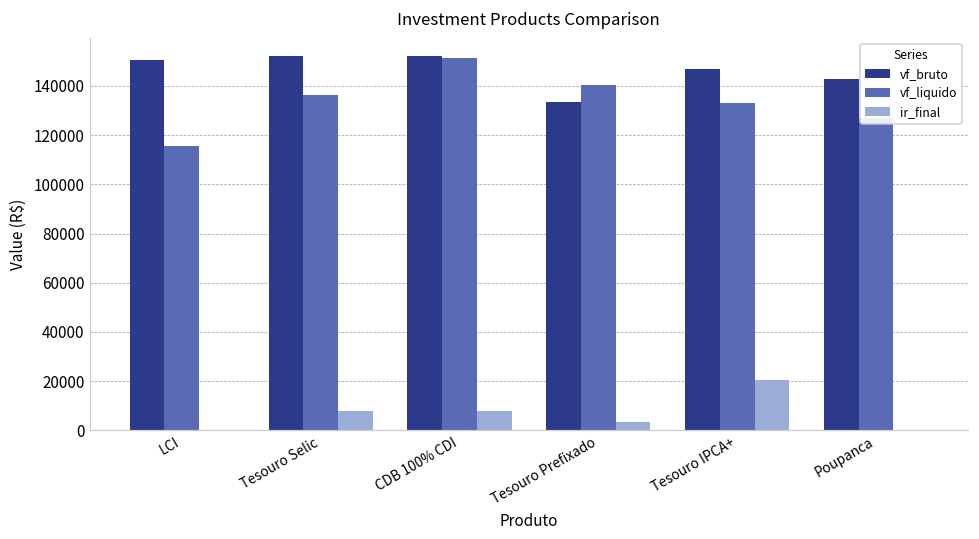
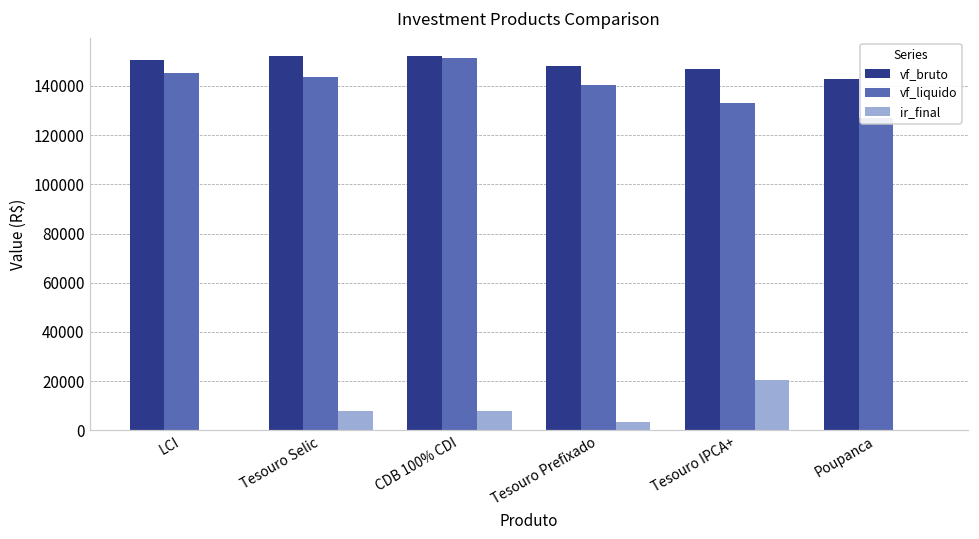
  {
    "vf_bruto": {
      "LCI": 150000,
      "Tesouro Selic": 152000,
      "CDB 100% CDI": 152000,
-     "Tesouro Prefixado": 133000,
+     "Tesouro Prefixado": 148000,
      "Tesouro IPCA+": 147000,
      "Poupanca": 143000
    },
    "vf_liquido": {
-     "LCI": 115000,
-     "Tesouro Selic": 136000,
+     "LCI": 145000,
+     "Tesouro Selic": 144000,
      "CDB 100% CDI": 151000,
      "Tesouro Prefixado": 140000,
      "Tesouro IPCA+": 133000
    },
    "ir_final": {
      "LCI": 0,
      "Tesouro Selic": 8000,
      "CDB 100% CDI": 8000,
      "Tesouro Prefixado": 3000,
      "Tesouro IPCA+": 21000,
      "Poupanca": 0
    }
  }
